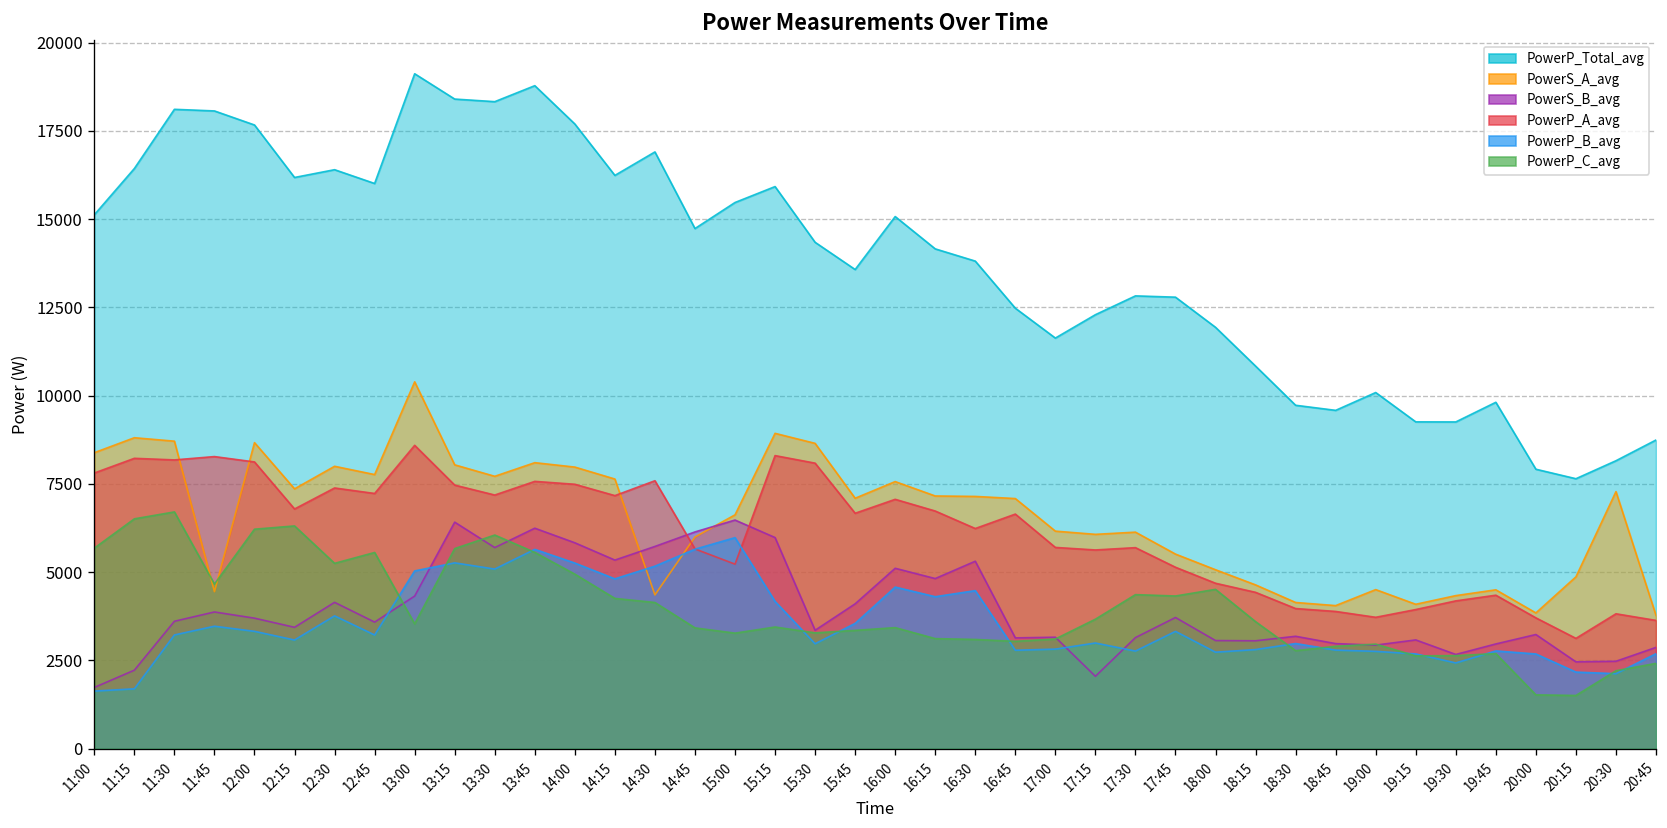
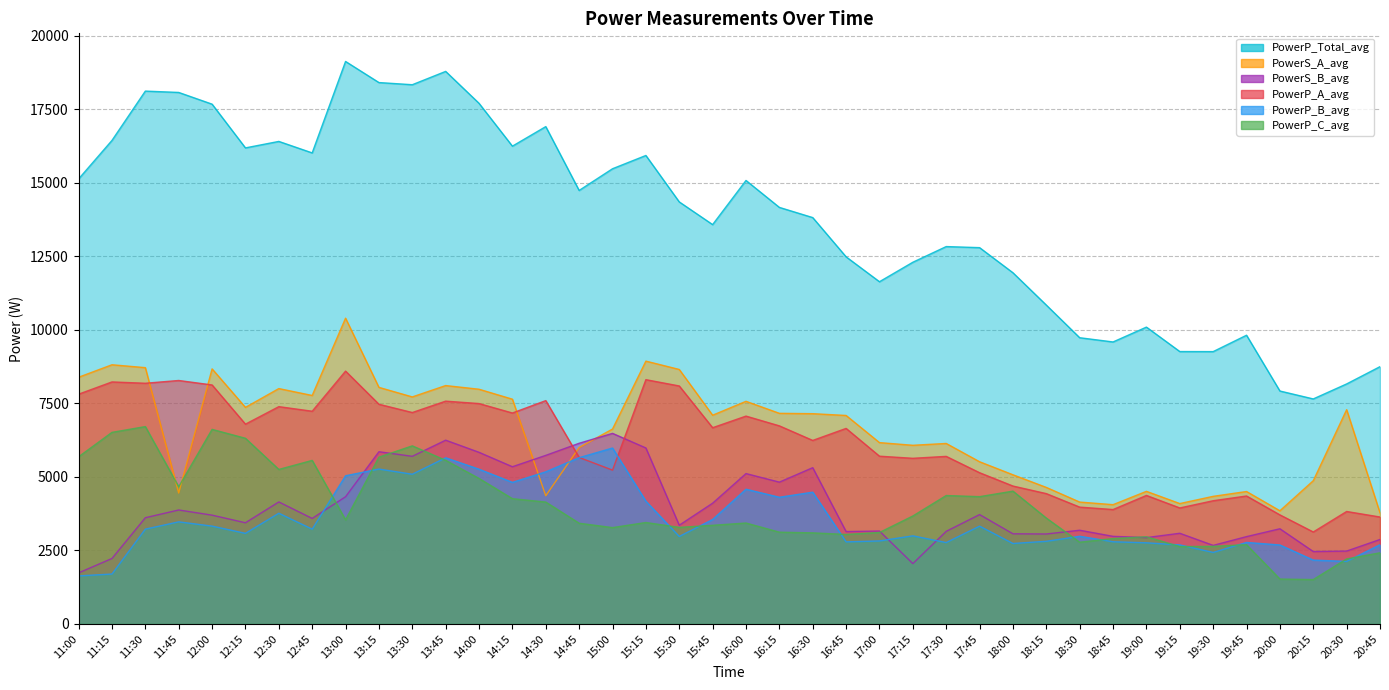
  {
    "PowerS_A_avg": {
      "11:00": 8400,
      "11:15": 8800,
      "11:30": 8700,
      "11:45": 4500,
      "12:00": 8700,
      "12:15": 7400,
      "12:30": 8000,
      "12:45": 7800,
      "13:00": 10400,
      "13:15": 8000,
      "13:30": 7700,
      "13:45": 8100,
      "14:00": 8000,
      "14:15": 7600,
      "14:30": 4400,
      "14:45": 6000,
      "15:00": 6600,
      "15:15": 8900,
      "15:30": 8700,
      "15:45": 7100,
      "16:00": 7600,
      "16:15": 7200,
      "16:30": 7100,
      "16:45": 7100,
      "17:00": 6200,
      "17:15": 6100,
      "17:30": 6100,
      "17:45": 5500,
      "18:00": 5100,
      "18:15": 4600,
      "18:30": 4100,
      "18:45": 4100,
      "19:00": 4500,
      "19:15": 4100,
      "19:30": 4300,
      "19:45": 4500,
      "20:00": 3800,
      "20:15": 4900,
      "20:30": 7300,
      "20:45": 3800
    },
    "PowerS_B_avg": {
      "11:00": 1700,
      "11:15": 2200,
      "11:30": 3600,
      "11:45": 3900,
      "12:00": 3700,
      "12:15": 3400,
      "12:30": 4100,
      "12:45": 3600,
      "13:00": 4300,
-     "13:15": 6400,
+     "13:15": 5900,
      "13:30": 5700,
      "13:45": 6200,
      "14:00": 5800,
      "14:15": 5300,
      "14:30": 5700,
      "14:45": 6100,
      "15:00": 6500,
      "15:15": 6000,
      "15:45": 4100,
      "16:00": 5100,
      "16:15": 4800,
      "16:30": 5300,
      "16:45": 3100,
      "17:15": 2100,
      "17:30": 3100,
      "17:45": 3700,
      "18:00": 3100,
      "18:15": 3100,
      "18:30": 3200,
      "19:15": 3100,
      "19:45": 3000,
      "20:00": 3200,
      "20:15": 2500,
      "20:30": 2500,
      "20:45": 2900
    },
    "PowerP_A_avg": {
      "11:00": 7800,
      "11:15": 8200,
      "11:30": 8200,
      "11:45": 8300,
      "12:00": 8100,
      "12:15": 6800,
      "12:30": 7400,
      "12:45": 7200,
      "13:00": 8600,
      "13:15": 7500,
      "13:30": 7200,
      "13:45": 7600,
      "14:00": 7500,
      "14:15": 7200,
      "14:30": 7600,
      "15:00": 5200,
      "15:15": 8300,
      "15:30": 8100,
      "15:45": 6700,
      "16:00": 7100,
      "16:15": 6700,
      "16:30": 6200,
      "16:45": 6600,
      "17:00": 5700,
      "17:15": 5600,
      "17:30": 5700,
      "17:45": 5100,
      "18:00": 4700,
      "18:15": 4400,
      "18:30": 4000,
      "18:45": 3900,
-     "19:00": 3700,
+     "19:00": 4400,
      "19:15": 3900,
      "19:30": 4200,
      "19:45": 4300,
      "20:00": 3700,
      "20:15": 3100,
      "20:30": 3800,
      "20:45": 3600
    },
    "PowerP_C_avg": {
      "11:00": 5700,
      "11:15": 6500,
      "11:30": 6700,
      "11:45": 4700,
-     "12:00": 6200,
+     "12:00": 6600,
      "12:15": 6300,
      "12:30": 5300,
      "12:45": 5600,
      "13:00": 3500,
      "13:15": 5700,
      "13:30": 6100,
      "14:00": 4900,
      "14:15": 4300,
      "14:30": 4100,
      "14:45": 3400,
      "15:00": 3300,
      "15:15": 3400,
      "15:45": 3400,
      "16:00": 3400,
      "16:15": 3100,
      "16:30": 3100,
      "16:45": 3000,
      "17:15": 3700,
      "17:30": 4400,
      "17:45": 4300,
      "18:00": 4500,
      "18:15": 3600,
      "18:30": 2800,
      "20:00": 1500,
      "20:15": 1500,
      "20:45": 2400
    }
  }
